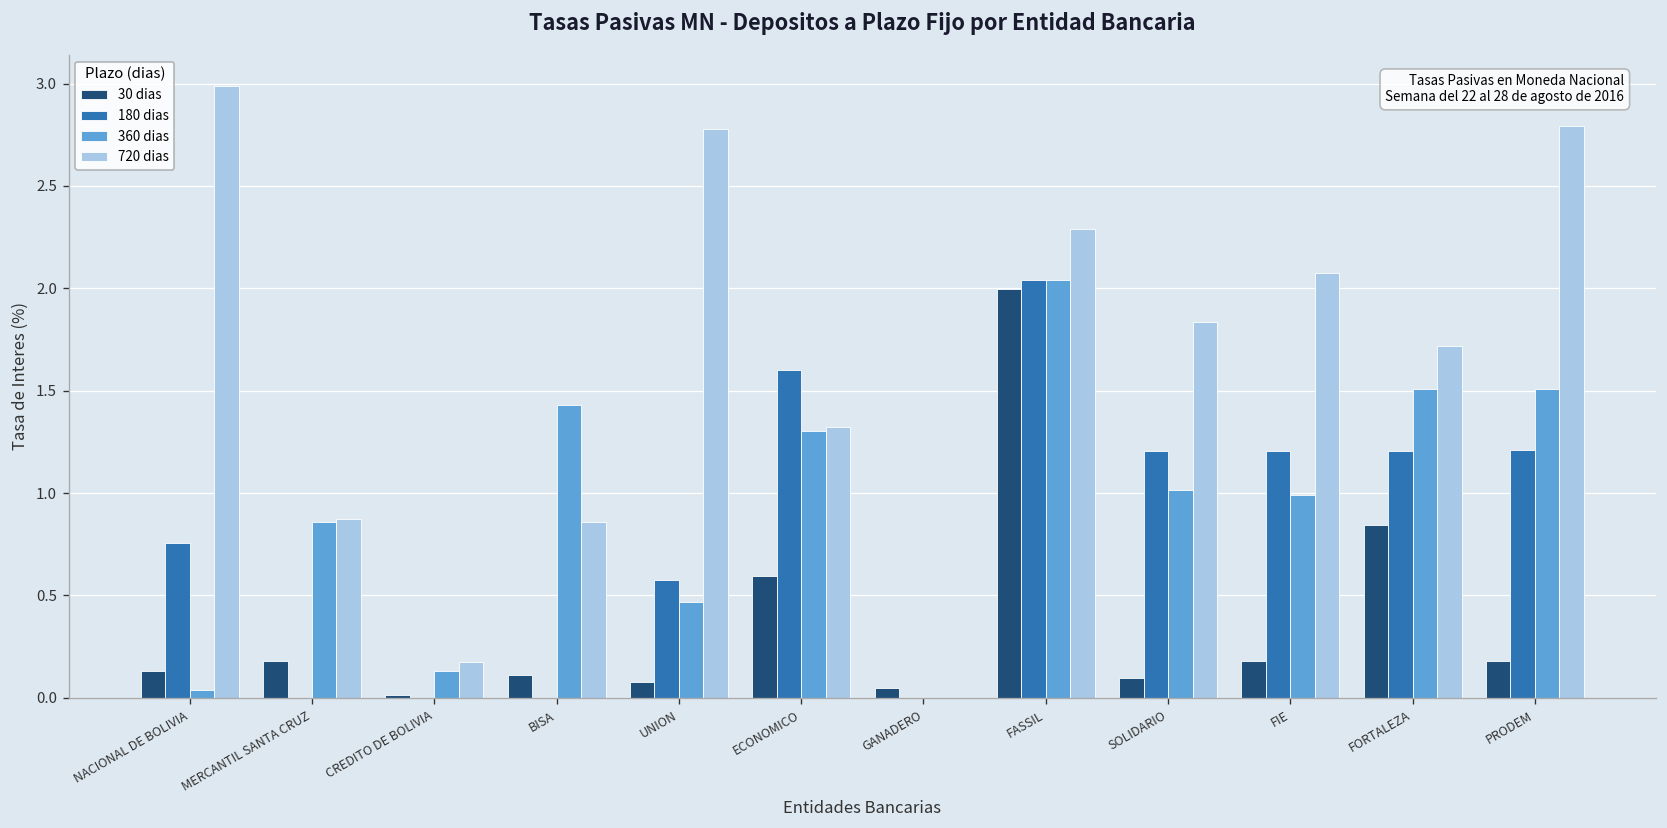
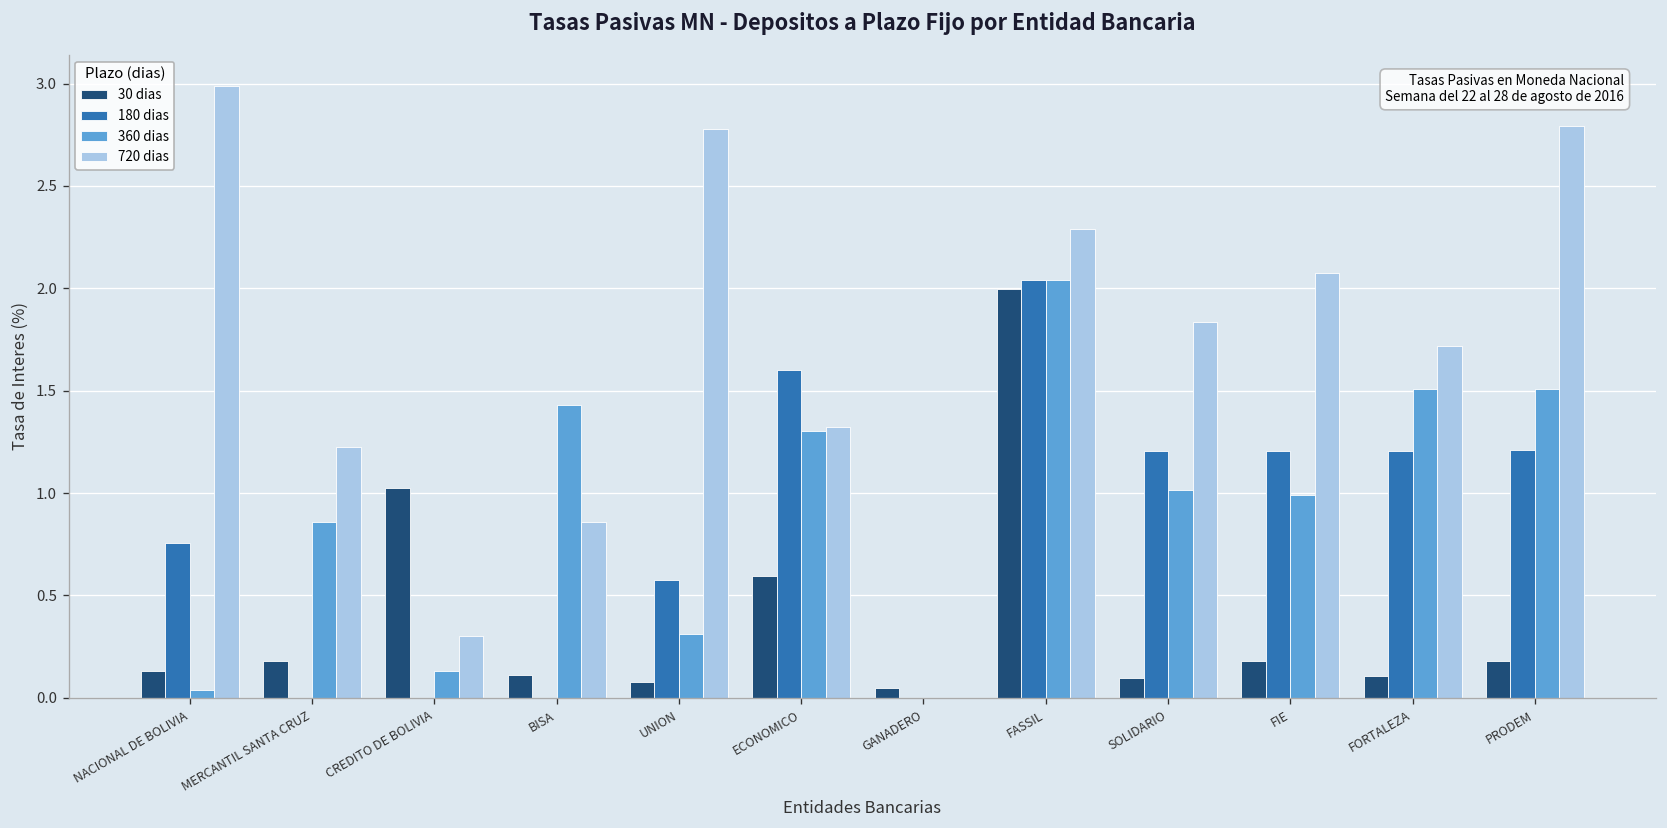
  {
    "30 dias": {
      "NACIONAL DE BOLIVIA": 0.13,
      "MERCANTIL SANTA CRUZ": 0.18,
-     "CREDITO DE BOLIVIA": 0.01,
+     "CREDITO DE BOLIVIA": 1.02,
      "BISA": 0.11,
      "UNION": 0.08,
      "ECONOMICO": 0.60,
      "GANADERO": 0.05,
      "FASSIL": 2.00,
      "SOLIDARIO": 0.10,
      "FIE": 0.18,
-     "FORTALEZA": 0.84,
+     "FORTALEZA": 0.11,
      "PRODEM": 0.18
    },
    "180 dias": {
      "NACIONAL DE BOLIVIA": 0.75,
      "MERCANTIL SANTA CRUZ": 0.00,
      "CREDITO DE BOLIVIA": 0.00,
      "BISA": 0.00,
      "UNION": 0.58,
      "ECONOMICO": 1.60,
      "GANADERO": 0.00,
      "FASSIL": 2.04,
      "SOLIDARIO": 1.21,
      "FIE": 1.21,
      "FORTALEZA": 1.21,
      "PRODEM": 1.21
    },
    "360 dias": {
      "NACIONAL DE BOLIVIA": 0.04,
      "MERCANTIL SANTA CRUZ": 0.86,
      "CREDITO DE BOLIVIA": 0.13,
      "BISA": 1.43,
-     "UNION": 0.47,
+     "UNION": 0.31,
      "ECONOMICO": 1.30,
      "GANADERO": 0.00,
      "FASSIL": 2.04,
      "SOLIDARIO": 1.01,
      "FIE": 0.99,
      "FORTALEZA": 1.51,
      "PRODEM": 1.51
    },
    "720 dias": {
      "NACIONAL DE BOLIVIA": 2.99,
-     "MERCANTIL SANTA CRUZ": 0.87,
-     "CREDITO DE BOLIVIA": 0.17,
+     "MERCANTIL SANTA CRUZ": 1.23,
+     "CREDITO DE BOLIVIA": 0.30,
      "BISA": 0.86,
      "UNION": 2.78,
      "ECONOMICO": 1.32,
      "GANADERO": 0.00,
      "FASSIL": 2.29,
      "SOLIDARIO": 1.83,
      "FIE": 2.08,
      "FORTALEZA": 1.72
    }
  }
